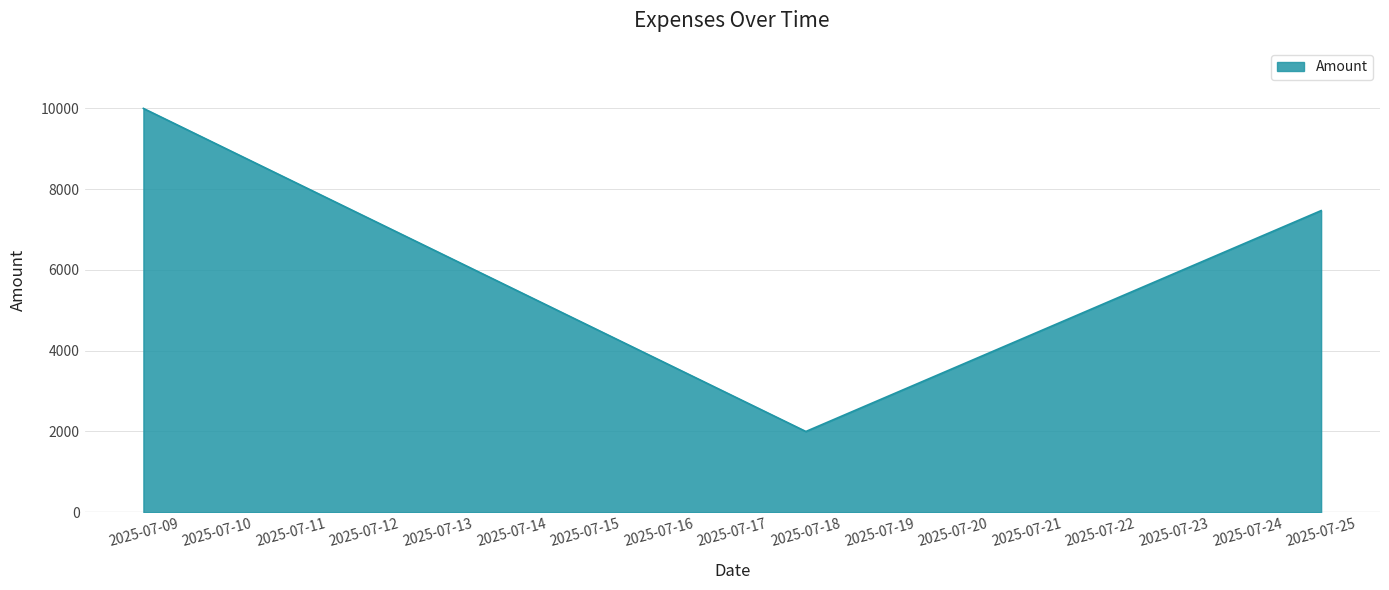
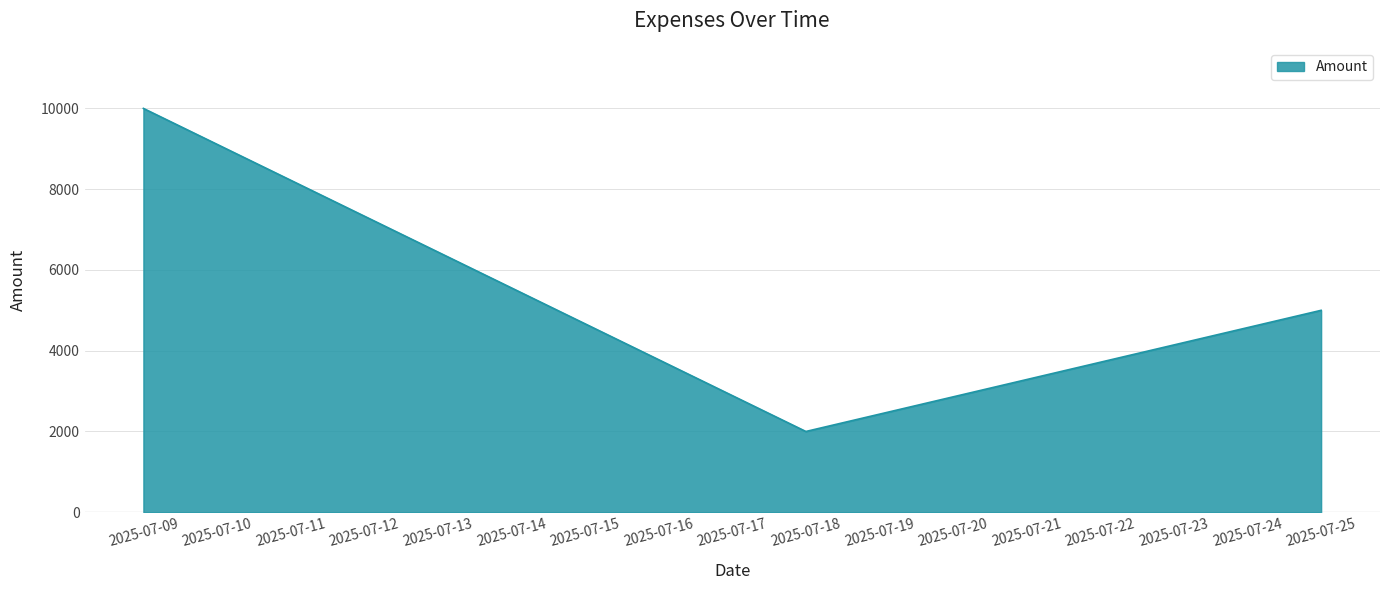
  {
    "2025-07-09": 10000,
    "2025-07-18": 2000,
-   "2025-07-25": 7500
+   "2025-07-25": 5000
  }
